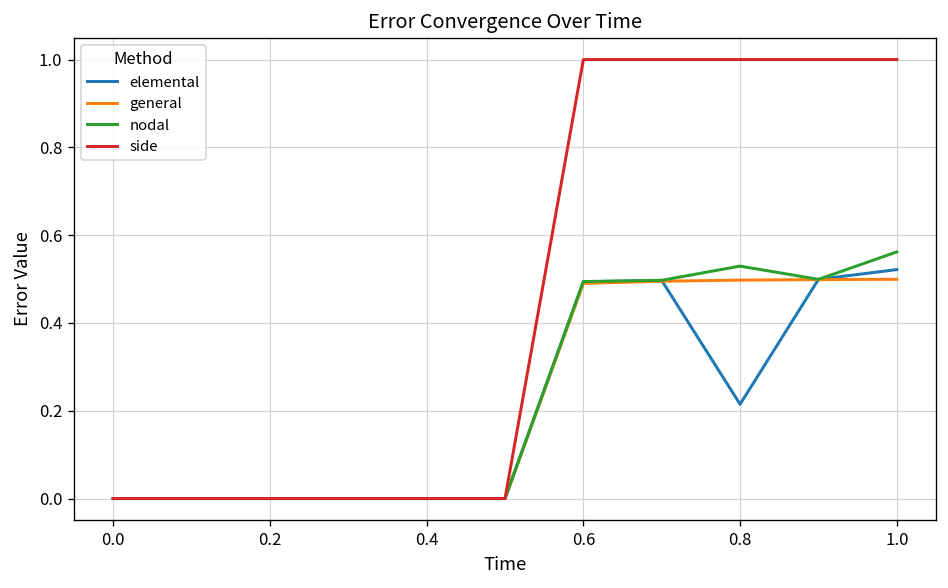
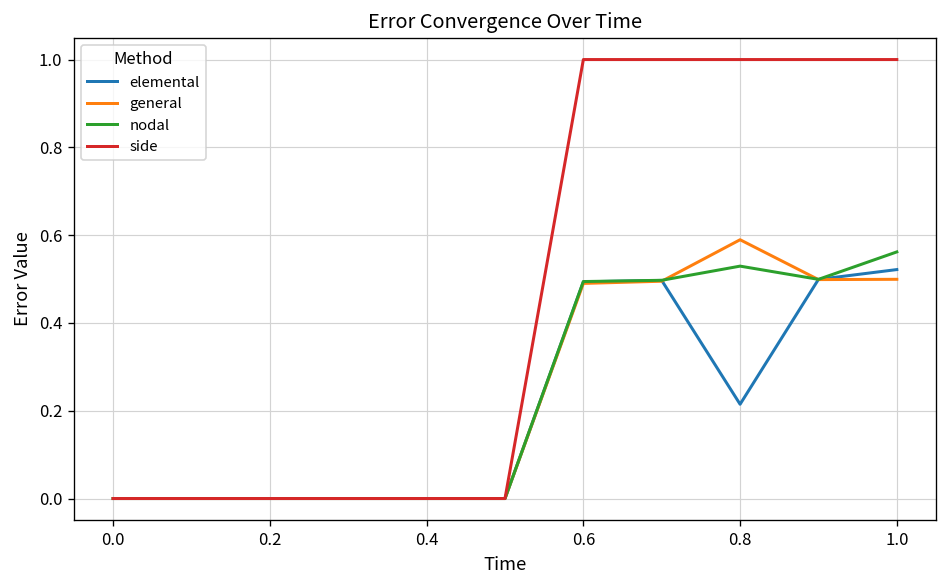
  {
    "elemental": {
      "0.8": 0.21,
      "1.0": 0.52
    },
    "general": {
-     "0.8": 0.50,
+     "0.8": 0.59,
      "1.0": 0.50
    },
    "nodal": {
      "0.8": 0.53,
      "1.0": 0.56
    },
    "side": {
      "0.6": 1.00,
      "0.8": 1.00,
      "1.0": 1.00
    }
  }
